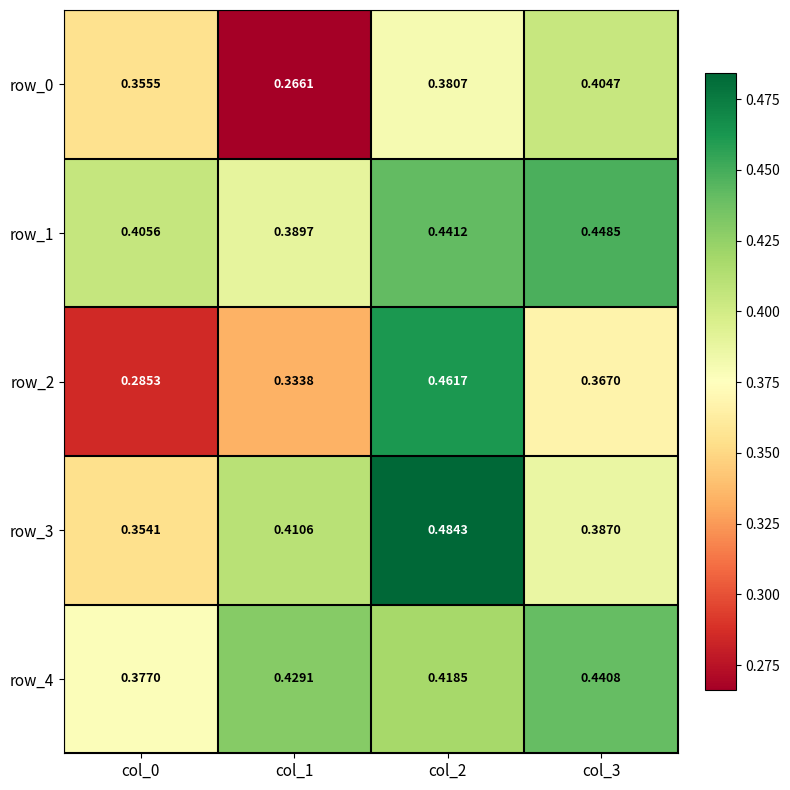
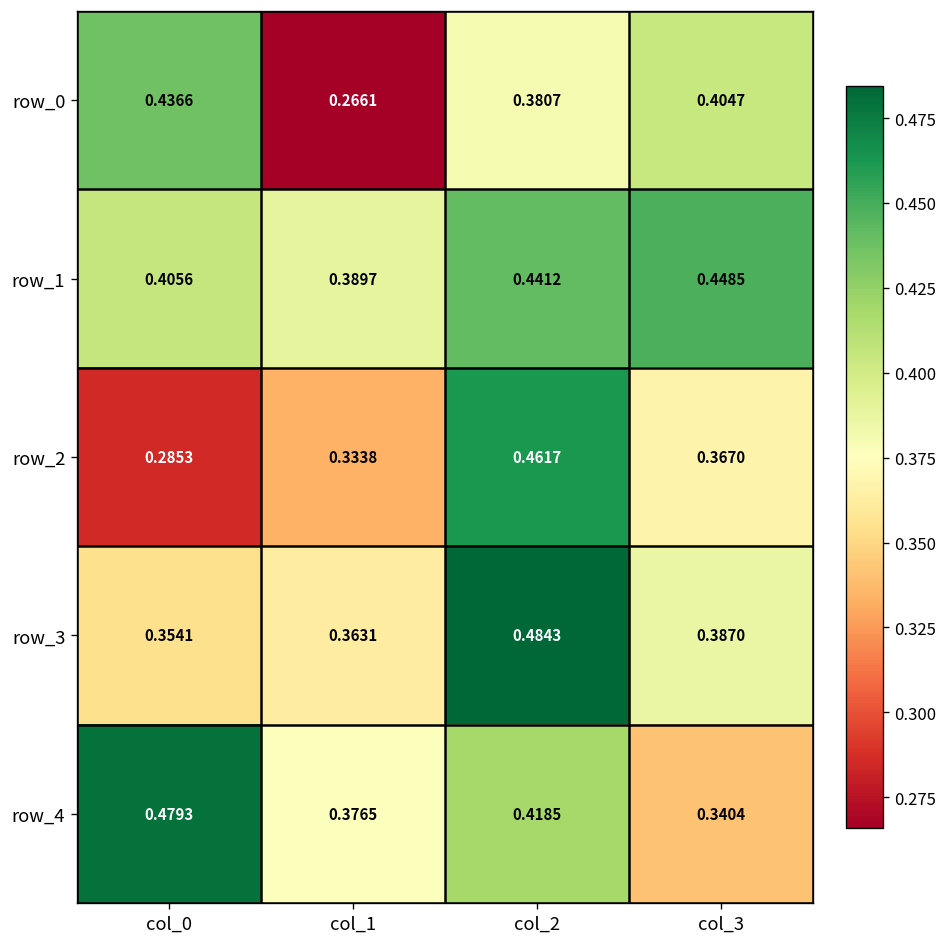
  {
    "row_0": {
-     "col_0": 0.3555,
+     "col_0": 0.4366,
      "col_1": 0.2661,
      "col_2": 0.3807,
      "col_3": 0.4047
    },
    "row_1": {
      "col_0": 0.4056,
      "col_1": 0.3897,
      "col_2": 0.4412,
      "col_3": 0.4485
    },
    "row_2": {
      "col_0": 0.2853,
      "col_1": 0.3338,
      "col_2": 0.4617,
      "col_3": 0.3670
    },
    "row_3": {
      "col_0": 0.3541,
-     "col_1": 0.4106,
+     "col_1": 0.3631,
      "col_2": 0.4843,
      "col_3": 0.3870
    },
    "row_4": {
-     "col_0": 0.3770,
-     "col_1": 0.4291,
+     "col_0": 0.4793,
+     "col_1": 0.3765,
      "col_2": 0.4185,
-     "col_3": 0.4408
+     "col_3": 0.3404
    }
  }
